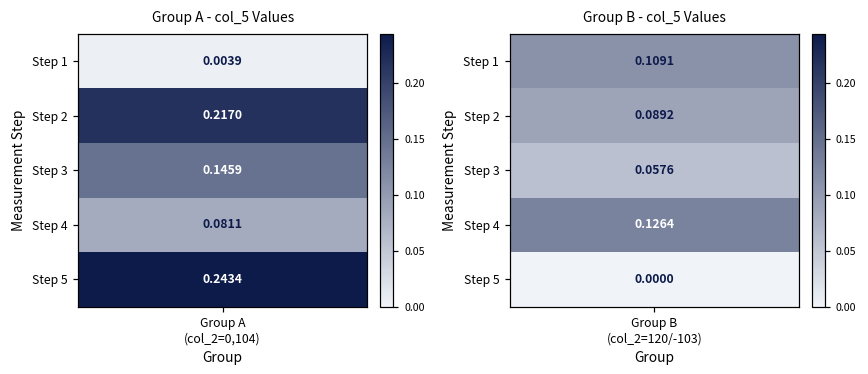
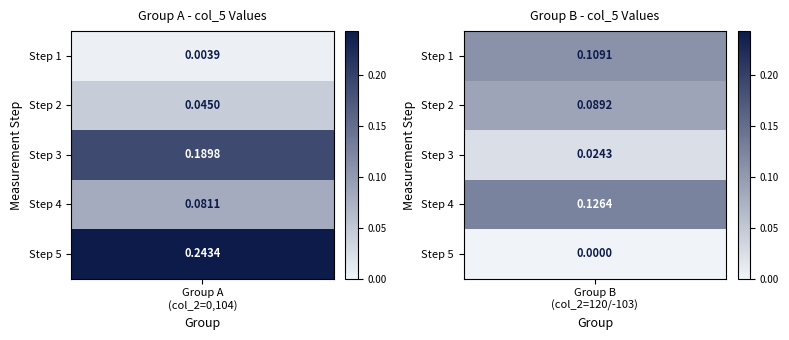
  {
    "Group A - col_5 Values": {
      "Step 1": {
        "Group A (col_2=0,104)": 0.0039
      },
      "Step 2": {
-       "Group A (col_2=0,104)": 0.2170
+       "Group A (col_2=0,104)": 0.0450
      },
      "Step 3": {
-       "Group A (col_2=0,104)": 0.1459
+       "Group A (col_2=0,104)": 0.1898
      },
      "Step 4": {
        "Group A (col_2=0,104)": 0.0811
      },
      "Step 5": {
        "Group A (col_2=0,104)": 0.2434
      }
    },
    "Group B - col_5 Values": {
      "Step 1": {
        "Group B (col_2=120/-103)": 0.1091
      },
      "Step 2": {
        "Group B (col_2=120/-103)": 0.0892
      },
      "Step 3": {
-       "Group B (col_2=120/-103)": 0.0576
+       "Group B (col_2=120/-103)": 0.0243
      },
      "Step 4": {
        "Group B (col_2=120/-103)": 0.1264
      },
      "Step 5": {
        "Group B (col_2=120/-103)": 0.0000
      }
    }
  }
